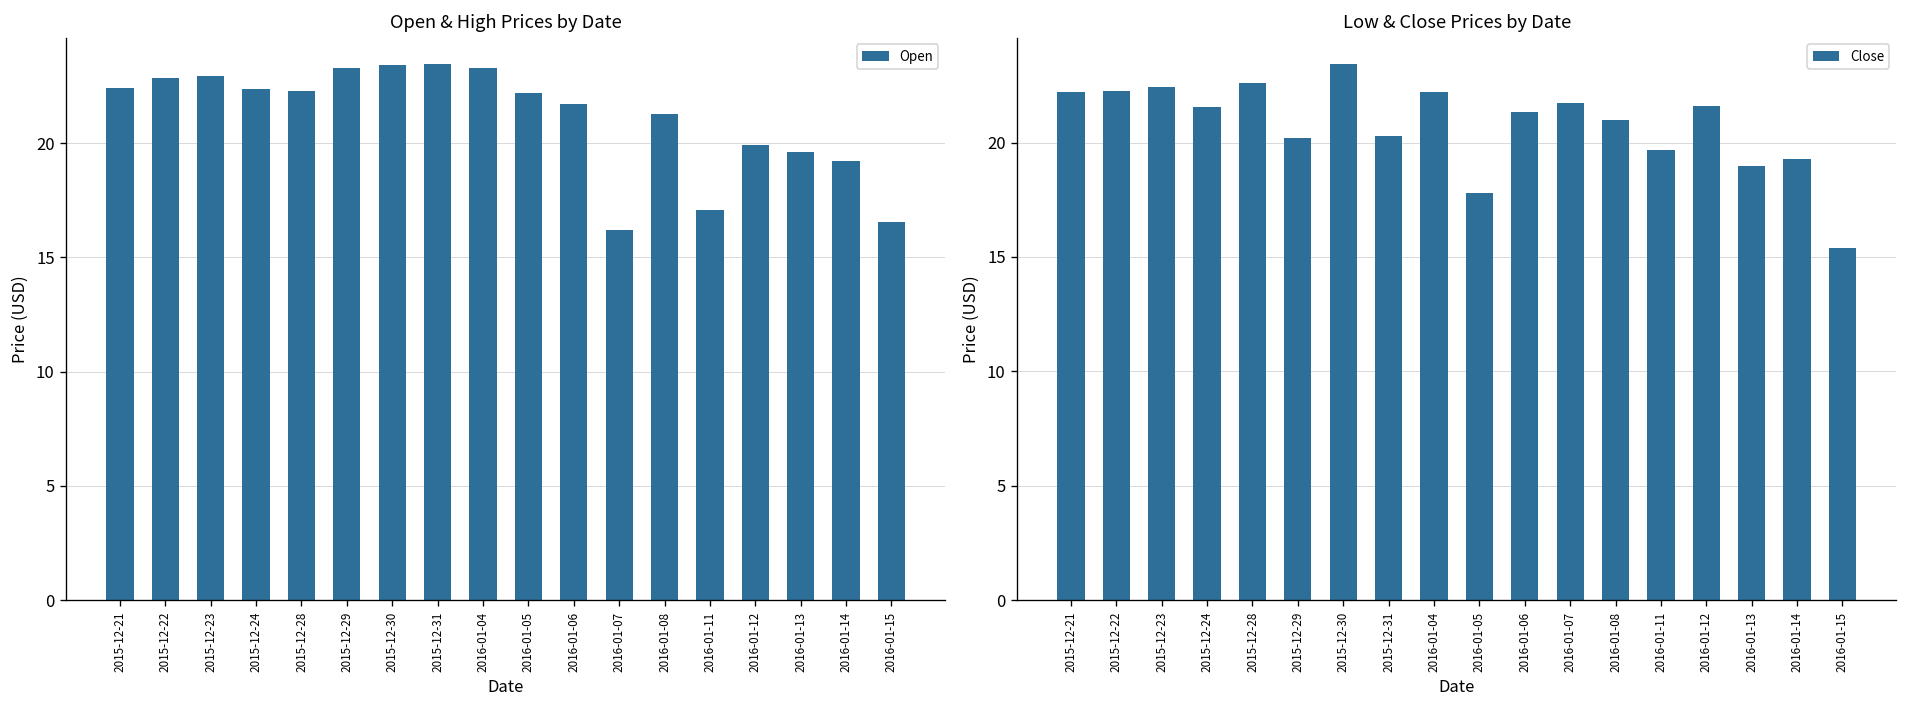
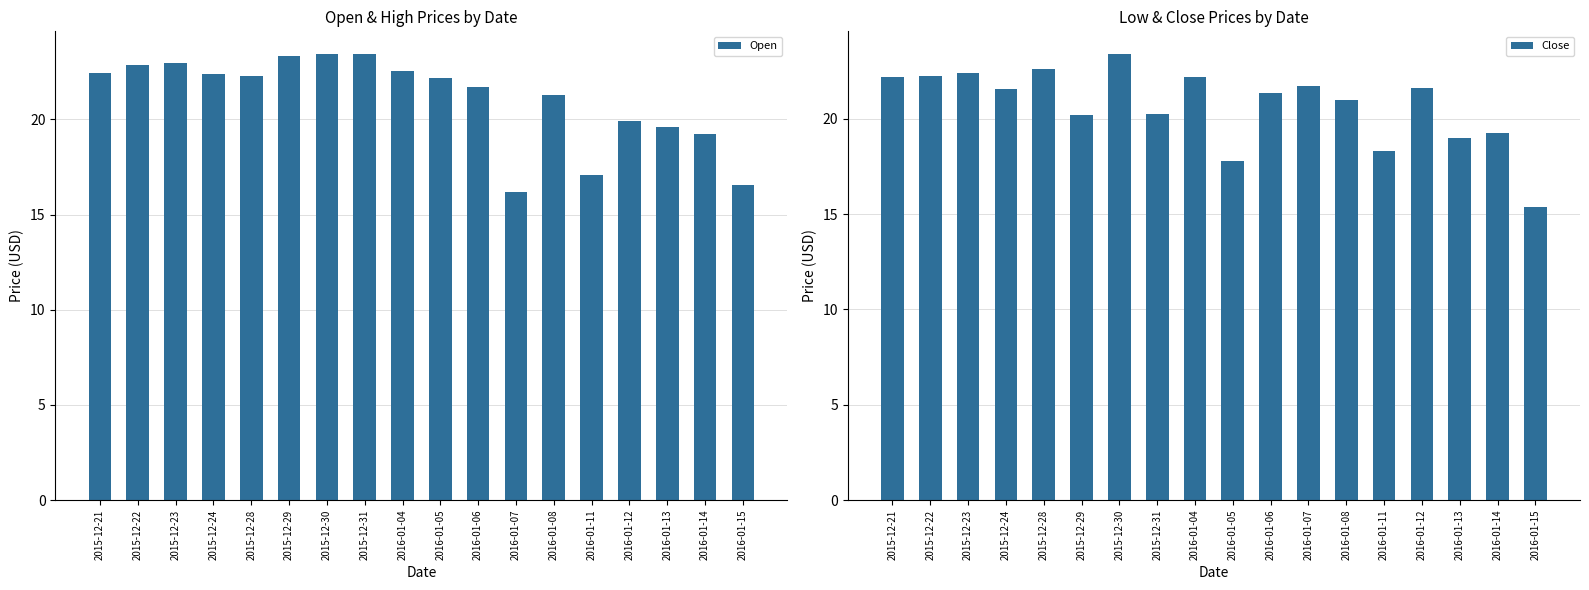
  {
    "Open & High Prices by Date": {
      "2015-12-21": 22.4,
      "2015-12-22": 22.9,
      "2015-12-23": 23.0,
      "2015-12-24": 22.4,
      "2015-12-28": 22.3,
      "2015-12-29": 23.3,
      "2015-12-30": 23.4,
      "2015-12-31": 23.5,
-     "2016-01-04": 23.3,
+     "2016-01-04": 22.5,
      "2016-01-05": 22.2,
      "2016-01-06": 21.7,
      "2016-01-07": 16.2,
      "2016-01-08": 21.3,
      "2016-01-11": 17.1,
      "2016-01-12": 19.9,
      "2016-01-13": 19.6,
      "2016-01-14": 19.2,
      "2016-01-15": 16.5
    },
    "Low & Close Prices by Date": {
      "2015-12-21": 22.2,
      "2015-12-22": 22.3,
      "2015-12-23": 22.4,
      "2015-12-24": 21.6,
      "2015-12-28": 22.6,
      "2015-12-29": 20.2,
      "2015-12-30": 23.4,
      "2015-12-31": 20.3,
      "2016-01-04": 22.2,
      "2016-01-05": 17.8,
      "2016-01-06": 21.3,
      "2016-01-07": 21.7,
      "2016-01-08": 21.0,
-     "2016-01-11": 19.7,
+     "2016-01-11": 18.3,
      "2016-01-12": 21.6,
      "2016-01-13": 19.0,
      "2016-01-14": 19.3,
      "2016-01-15": 15.4
    }
  }
